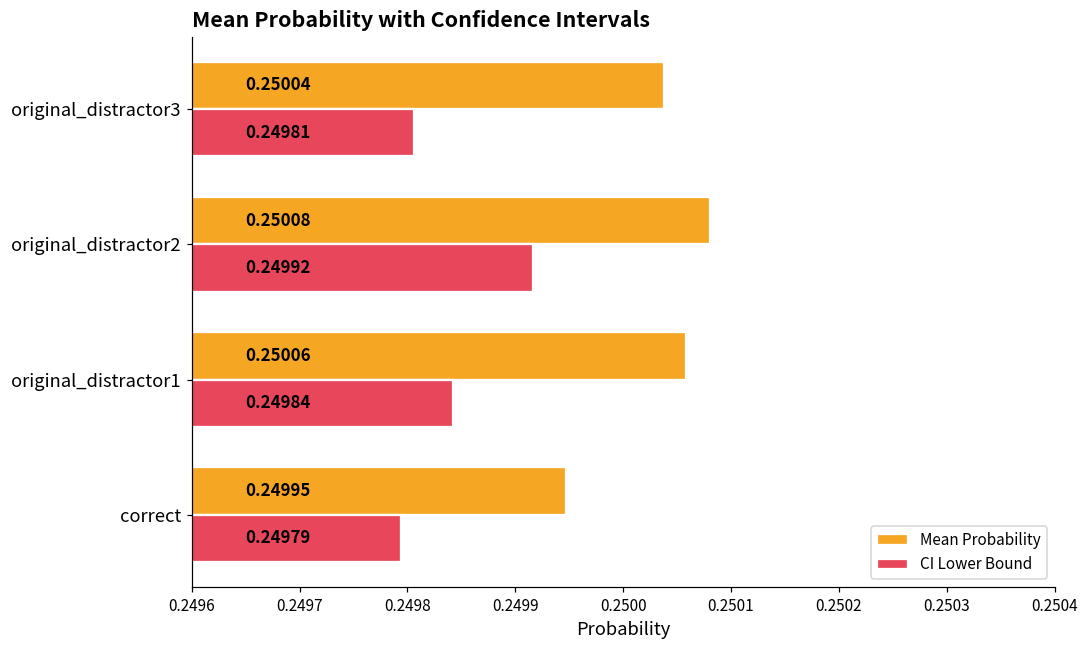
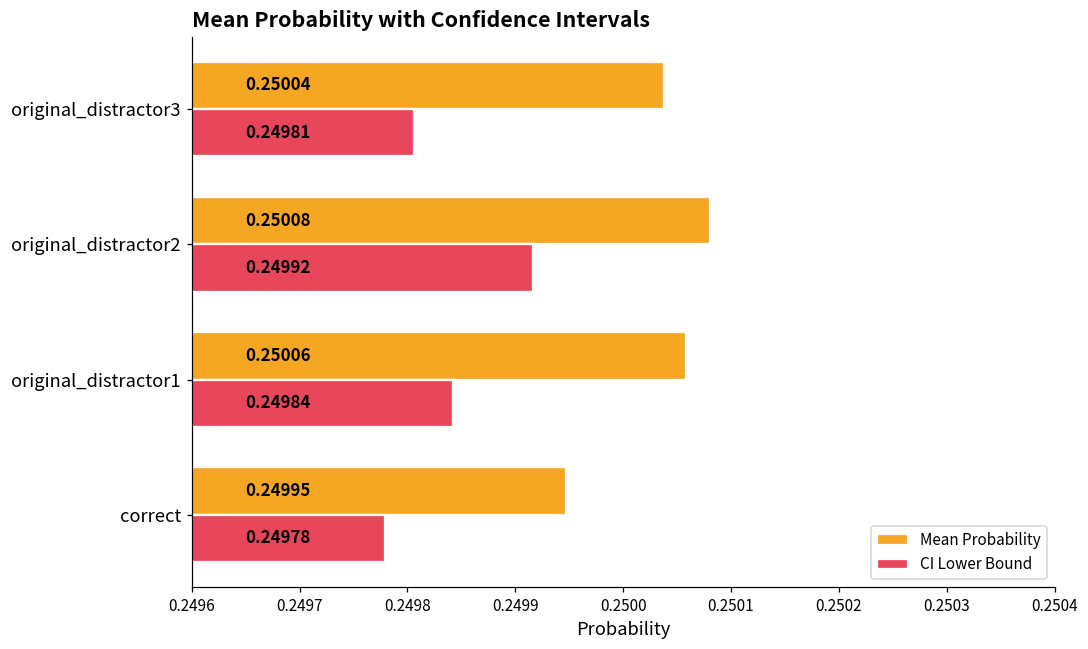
  {
    "Mean Probability": {
      "original_distractor3": 0.25004,
      "original_distractor2": 0.25008,
      "original_distractor1": 0.25006,
      "correct": 0.24995
    },
    "CI Lower Bound": {
      "original_distractor3": 0.24981,
      "original_distractor2": 0.24992,
      "original_distractor1": 0.24984,
-     "correct": 0.24979
+     "correct": 0.24978
    }
  }
